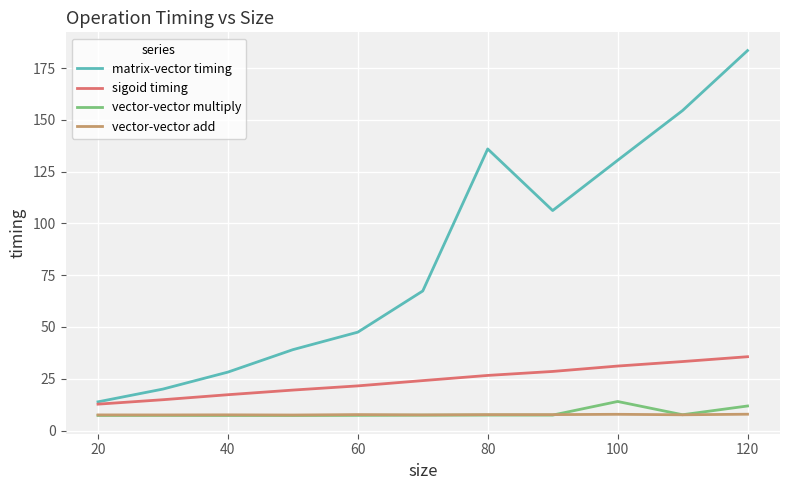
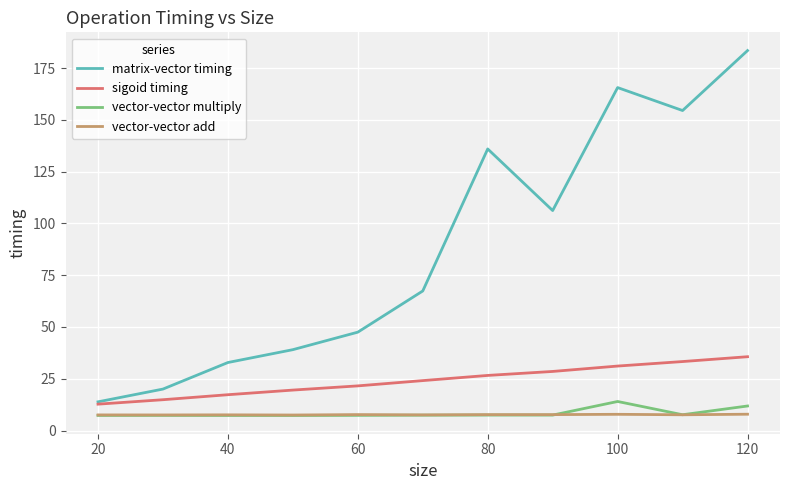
  {
    "matrix-vector timing": {
-     "40": 28,
+     "40": 33,
      "60": 48,
      "80": 136,
-     "100": 130,
+     "100": 166,
      "120": 183
    },
    "vector-vector multiply": {
      "100": 14,
      "120": 12
    }
  }
